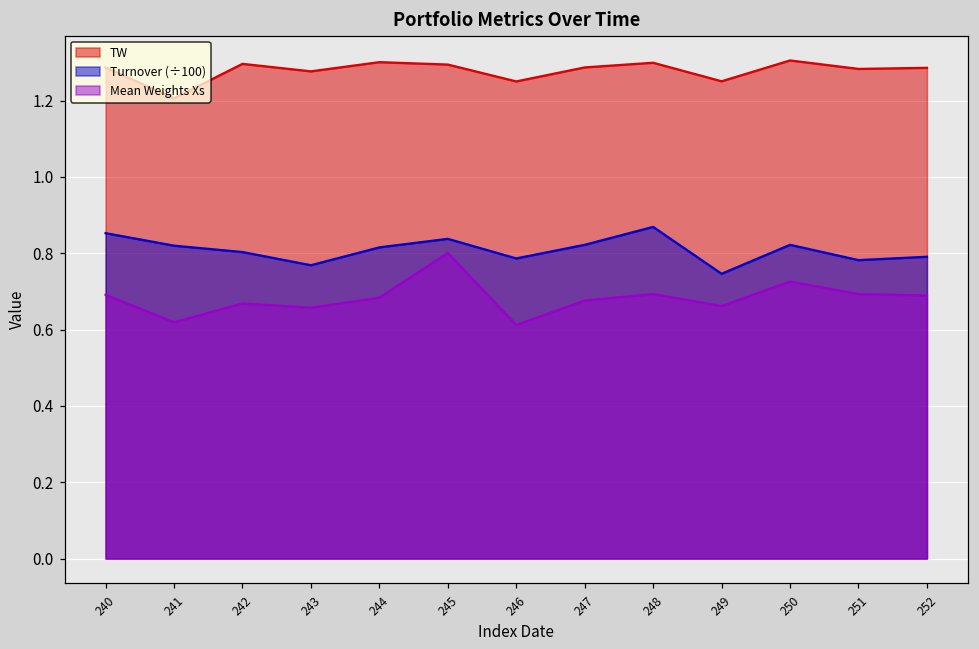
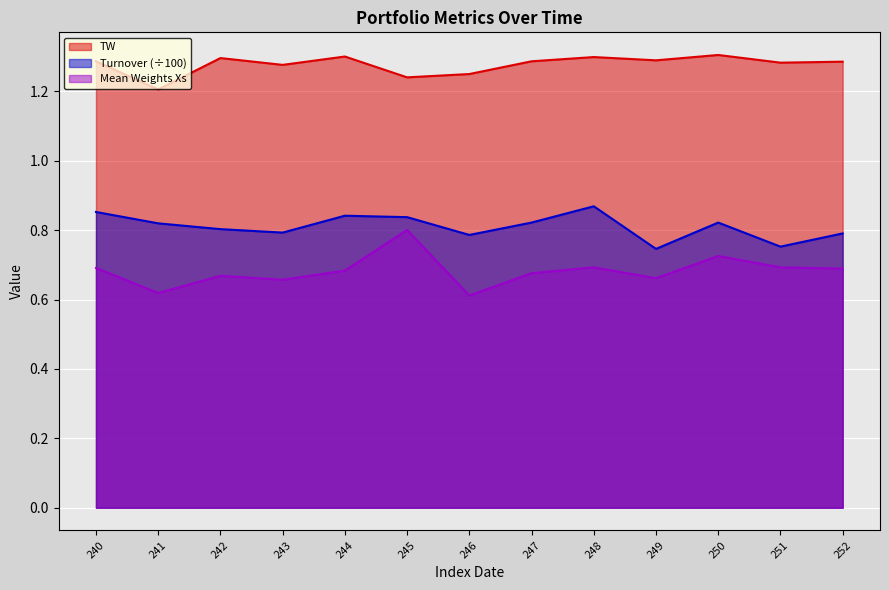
  {
    "TW": {
      "241": 1.21,
      "242": 1.30,
      "243": 1.28,
      "244": 1.30,
-     "245": 1.29,
+     "245": 1.24,
      "246": 1.25,
      "247": 1.29,
      "248": 1.30,
-     "249": 1.25,
+     "249": 1.29,
      "250": 1.31,
      "251": 1.28,
      "252": 1.29
    },
    "Turnover (÷100)": {
      "240": 0.85,
      "241": 0.82,
      "242": 0.80,
-     "243": 0.77,
-     "244": 0.82,
+     "243": 0.79,
+     "244": 0.84,
      "245": 0.84,
      "246": 0.79,
      "247": 0.82,
      "248": 0.87,
      "249": 0.75,
      "250": 0.82,
-     "251": 0.78,
+     "251": 0.75,
      "252": 0.79
    },
    "Mean Weights Xs": {
      "240": 0.69,
      "241": 0.62,
      "242": 0.67,
      "243": 0.66,
      "244": 0.68,
      "245": 0.80,
      "246": 0.61,
      "247": 0.68,
      "248": 0.69,
      "249": 0.66,
      "250": 0.73,
      "251": 0.69,
      "252": 0.69
    }
  }
